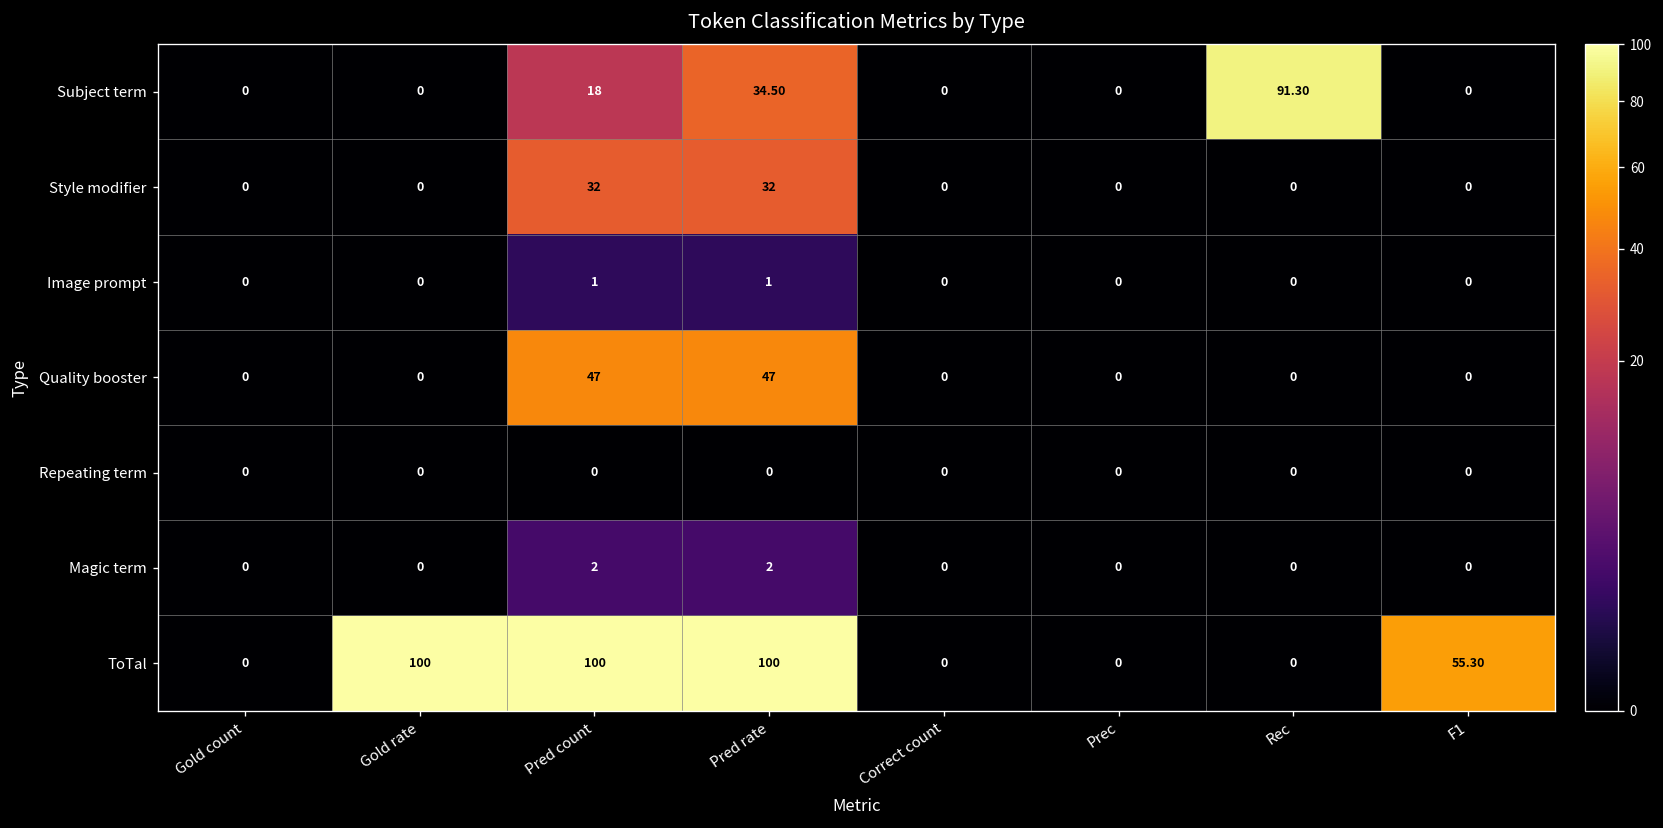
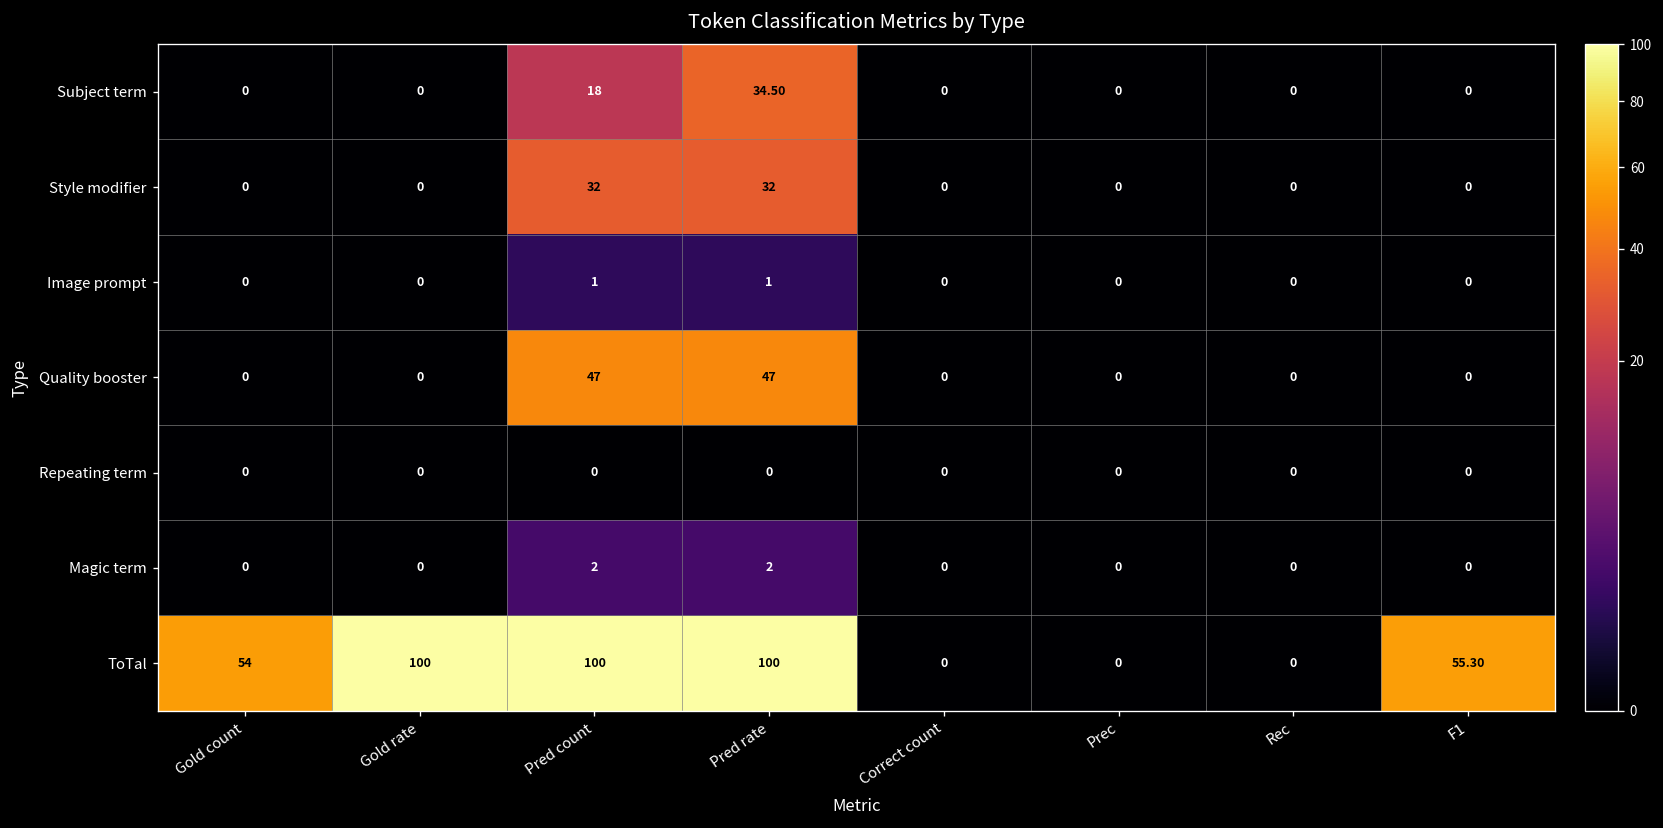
  {
    "Subject term": {
      "Gold count": 0,
      "Gold rate": 0,
      "Pred count": 18,
      "Pred rate": 34.50,
      "Correct count": 0,
      "Prec": 0,
-     "Rec": 91.30,
+     "Rec": 0,
      "F1": 0
    },
    "Style modifier": {
      "Gold count": 0,
      "Gold rate": 0,
      "Pred count": 32,
      "Pred rate": 32,
      "Correct count": 0,
      "Prec": 0,
      "Rec": 0,
      "F1": 0
    },
    "Image prompt": {
      "Gold count": 0,
      "Gold rate": 0,
      "Pred count": 1,
      "Pred rate": 1,
      "Correct count": 0,
      "Prec": 0,
      "Rec": 0,
      "F1": 0
    },
    "Quality booster": {
      "Gold count": 0,
      "Gold rate": 0,
      "Pred count": 47,
      "Pred rate": 47,
      "Correct count": 0,
      "Prec": 0,
      "Rec": 0,
      "F1": 0
    },
    "Repeating term": {
      "Gold count": 0,
      "Gold rate": 0,
      "Pred count": 0,
      "Pred rate": 0,
      "Correct count": 0,
      "Prec": 0,
      "Rec": 0,
      "F1": 0
    },
    "Magic term": {
      "Gold count": 0,
      "Gold rate": 0,
      "Pred count": 2,
      "Pred rate": 2,
      "Correct count": 0,
      "Prec": 0,
      "Rec": 0,
      "F1": 0
    },
    "ToTal": {
-     "Gold count": 0,
+     "Gold count": 54,
      "Gold rate": 100,
      "Pred count": 100,
      "Pred rate": 100,
      "Correct count": 0,
      "Prec": 0,
      "Rec": 0,
      "F1": 55.30
    }
  }
